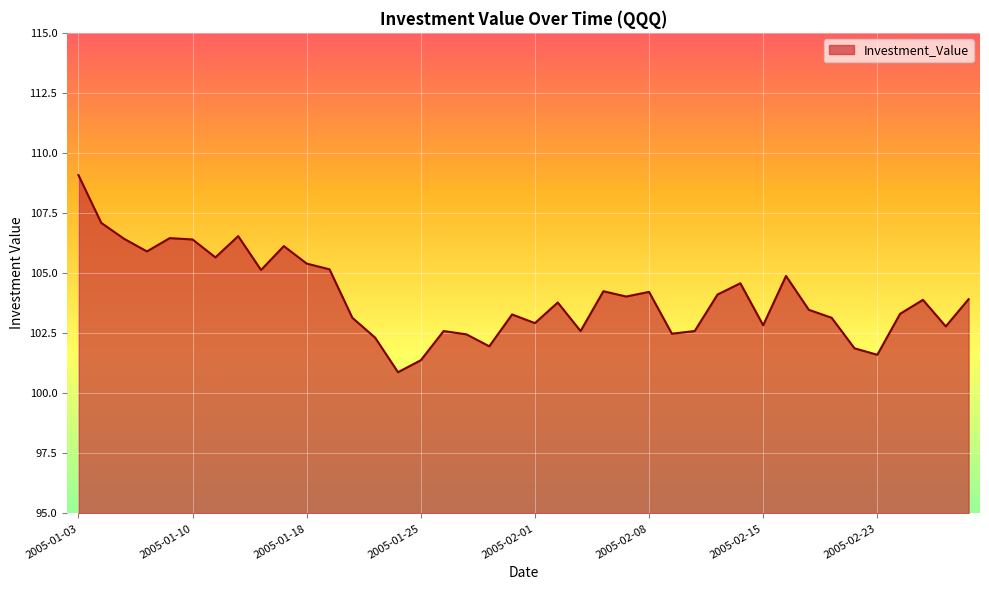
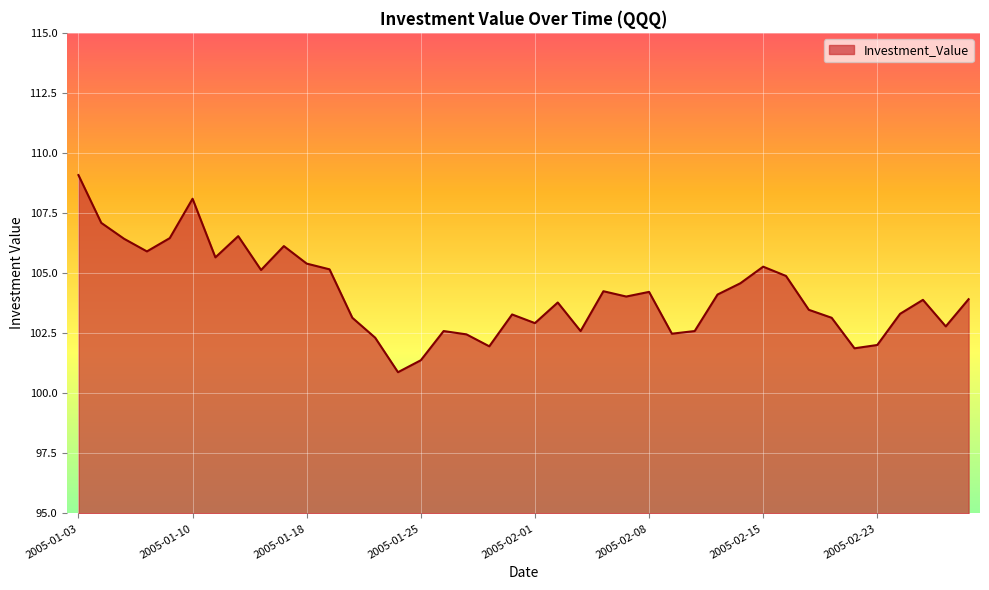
  {
    "2005-01-03": 109.1,
-   "2005-01-10": 106.4,
+   "2005-01-10": 108.1,
    "2005-01-18": 105.4,
    "2005-01-25": 101.4,
    "2005-02-01": 102.9,
    "2005-02-08": 104.2,
-   "2005-02-15": 102.8,
-   "2005-02-23": 101.6
+   "2005-02-15": 105.3,
+   "2005-02-23": 102.0
  }
